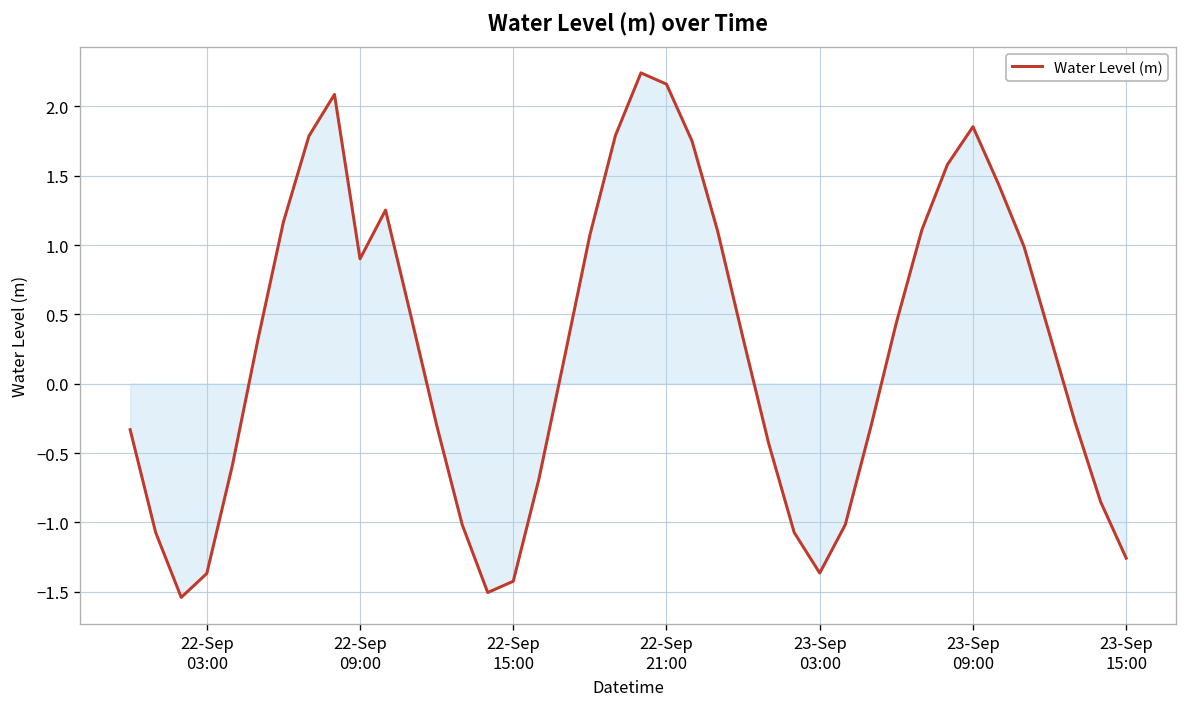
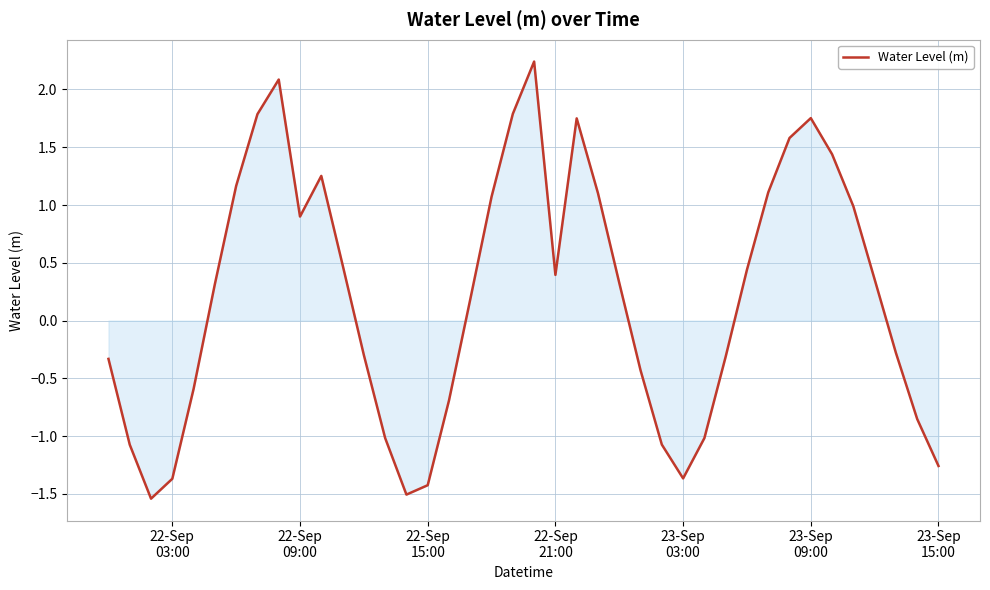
  {
    "Water Level (m)": {
      "22-Sep 03:00": -1.37,
      "22-Sep 15:00": -1.42,
-     "22-Sep 21:00": 2.16,
+     "22-Sep 21:00": 0.40,
      "23-Sep 03:00": -1.37,
-     "23-Sep 09:00": 1.85,
+     "23-Sep 09:00": 1.75,
      "23-Sep 15:00": -1.26
    }
  }
